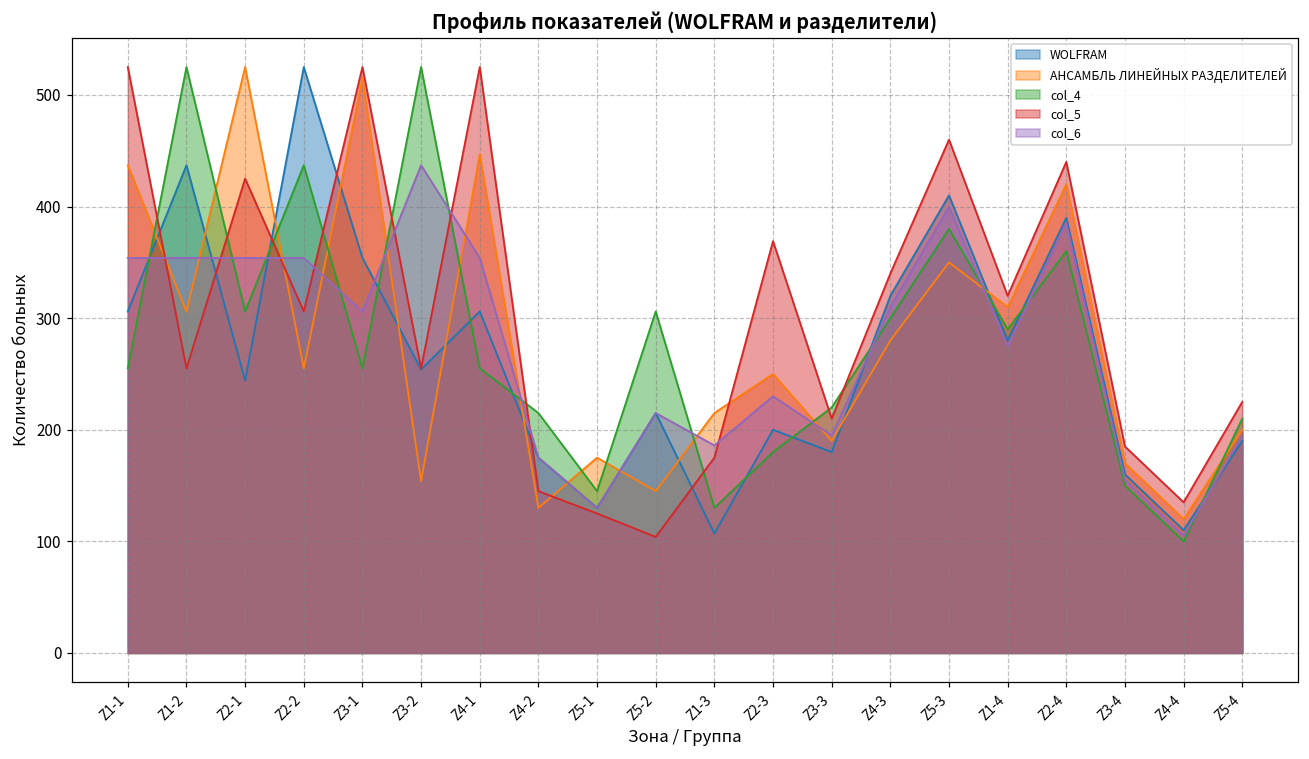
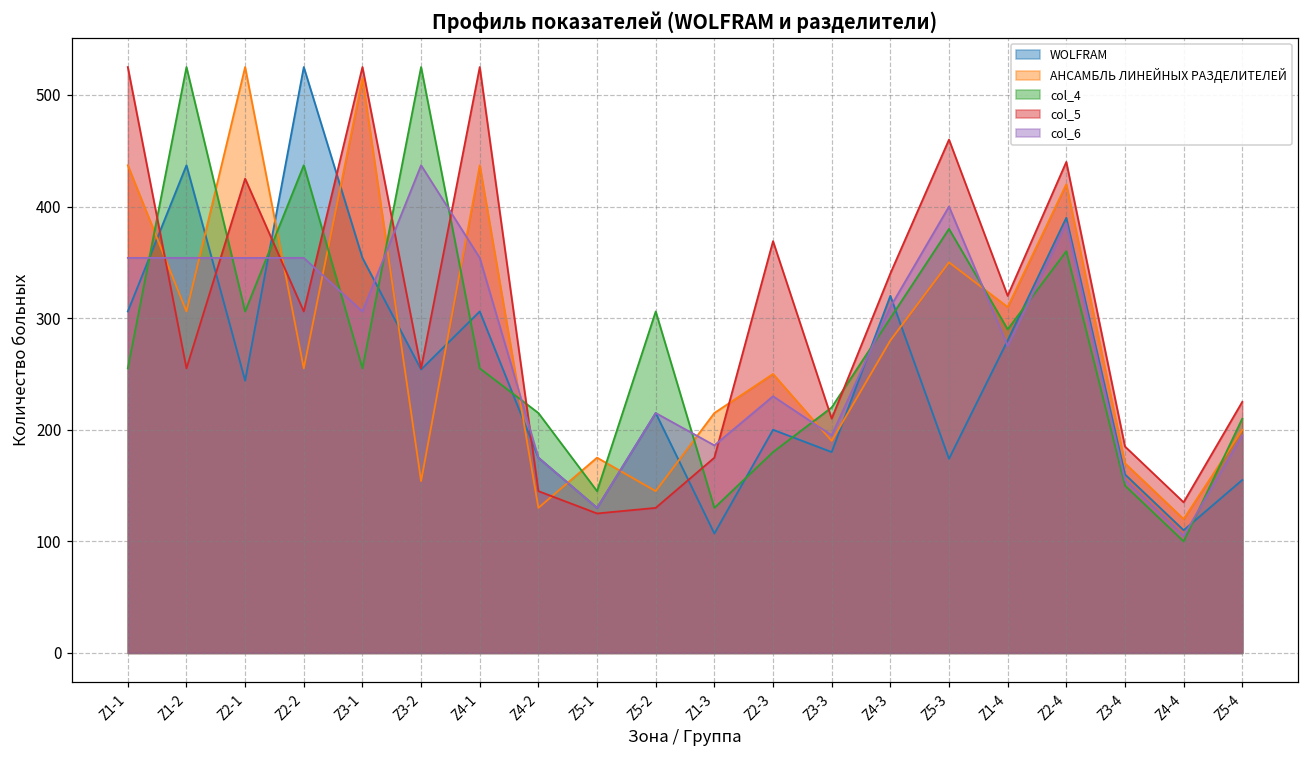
  {
    "WOLFRAM": {
      "Z1-1": 306,
      "Z1-2": 437,
      "Z2-1": 244,
      "Z2-2": 525,
      "Z3-1": 354,
      "Z4-1": 306,
      "Z1-3": 107,
      "Z2-3": 200,
      "Z3-3": 180,
      "Z4-3": 320,
-     "Z5-3": 410,
+     "Z5-3": 174,
      "Z1-4": 280,
      "Z2-4": 390,
      "Z3-4": 160,
      "Z4-4": 110,
-     "Z5-4": 190
+     "Z5-4": 155
    },
    "АНСАМБЛЬ ЛИНЕЙНЫХ РАЗДЕЛИТЕЛЕЙ": {
      "Z1-1": 437,
      "Z1-2": 306,
      "Z2-1": 525,
      "Z2-2": 255,
      "Z3-1": 515,
      "Z3-2": 154,
-     "Z4-1": 447,
+     "Z4-1": 437,
      "Z4-2": 130,
      "Z5-1": 175,
      "Z5-2": 145,
      "Z1-3": 215,
      "Z2-3": 250,
      "Z3-3": 190,
      "Z4-3": 280,
      "Z5-3": 350,
      "Z1-4": 310,
      "Z2-4": 420,
      "Z3-4": 170,
      "Z4-4": 120,
      "Z5-4": 200
    },
    "col_4": {
      "Z1-1": 255,
      "Z1-2": 525,
      "Z2-1": 306,
      "Z2-2": 437,
      "Z3-1": 255,
      "Z3-2": 525,
      "Z4-1": 255,
      "Z4-2": 215,
      "Z5-1": 145,
      "Z5-2": 306,
      "Z1-3": 130,
      "Z2-3": 180,
      "Z3-3": 220,
      "Z4-3": 300,
      "Z5-3": 380,
      "Z1-4": 290,
      "Z2-4": 360,
      "Z3-4": 150,
      "Z4-4": 100,
      "Z5-4": 210
    },
    "col_5": {
      "Z1-1": 525,
      "Z1-2": 255,
      "Z2-1": 425,
      "Z2-2": 306,
      "Z3-1": 525,
      "Z4-1": 525,
      "Z4-2": 145,
      "Z5-1": 125,
-     "Z5-2": 104,
+     "Z5-2": 130,
      "Z1-3": 175,
      "Z2-3": 369,
      "Z3-3": 210,
      "Z4-3": 340,
      "Z5-3": 460,
      "Z1-4": 320,
      "Z2-4": 440,
      "Z3-4": 185,
      "Z4-4": 135,
      "Z5-4": 225
    },
    "col_6": {
      "Z1-1": 354,
      "Z1-2": 354,
      "Z2-1": 354,
      "Z2-2": 354,
      "Z3-1": 306,
      "Z3-2": 437,
      "Z4-1": 354,
      "Z1-3": 186,
      "Z2-3": 230,
      "Z3-3": 195,
      "Z4-3": 310,
      "Z5-3": 400,
      "Z1-4": 275,
      "Z2-4": 385,
      "Z3-4": 155,
      "Z4-4": 105,
      "Z5-4": 195
    }
  }
